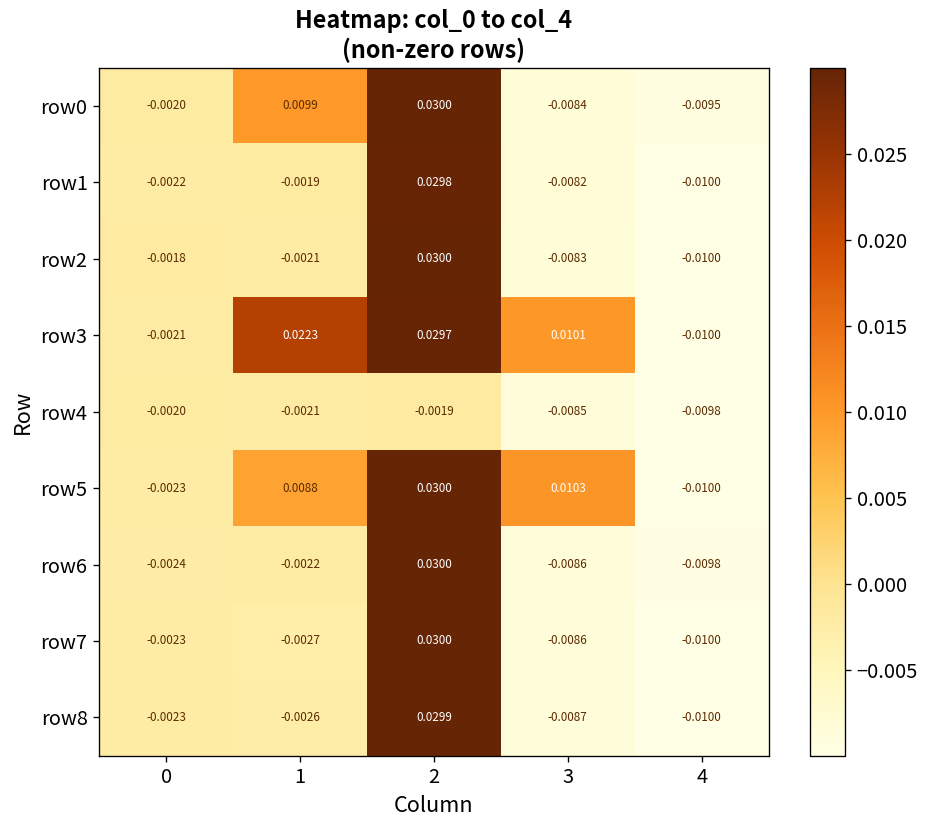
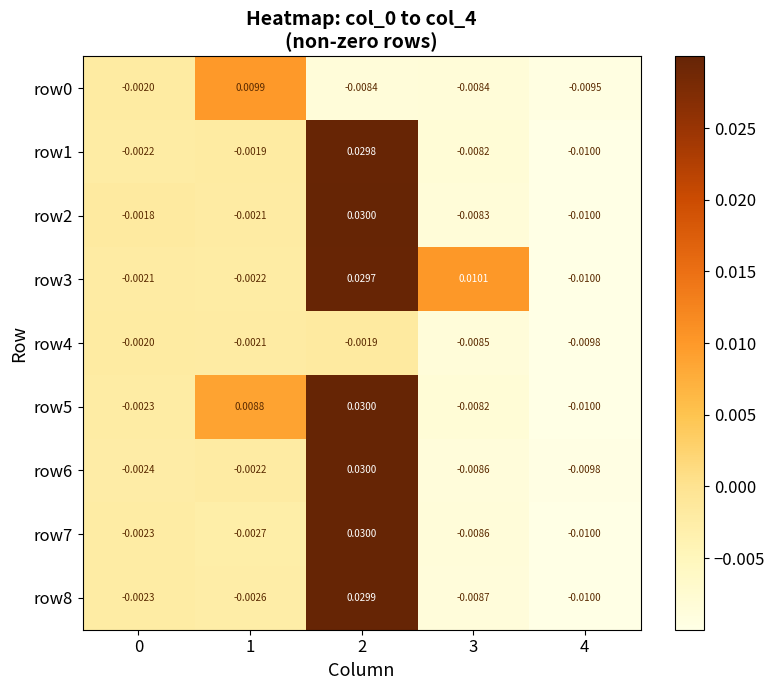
  {
    "row0": {
      "0": -0.0020,
      "1": 0.0099,
-     "2": 0.0300,
+     "2": -0.0084,
      "3": -0.0084,
      "4": -0.0095
    },
    "row1": {
      "0": -0.0022,
      "1": -0.0019,
      "2": 0.0298,
      "3": -0.0082,
      "4": -0.0100
    },
    "row2": {
      "0": -0.0018,
      "1": -0.0021,
      "2": 0.0300,
      "3": -0.0083,
      "4": -0.0100
    },
    "row3": {
      "0": -0.0021,
-     "1": 0.0223,
+     "1": -0.0022,
      "2": 0.0297,
      "3": 0.0101,
      "4": -0.0100
    },
    "row4": {
      "0": -0.0020,
      "1": -0.0021,
      "2": -0.0019,
      "3": -0.0085,
      "4": -0.0098
    },
    "row5": {
      "0": -0.0023,
      "1": 0.0088,
      "2": 0.0300,
-     "3": 0.0103,
+     "3": -0.0082,
      "4": -0.0100
    },
    "row6": {
      "0": -0.0024,
      "1": -0.0022,
      "2": 0.0300,
      "3": -0.0086,
      "4": -0.0098
    },
    "row7": {
      "0": -0.0023,
      "1": -0.0027,
      "2": 0.0300,
      "3": -0.0086,
      "4": -0.0100
    },
    "row8": {
      "0": -0.0023,
      "1": -0.0026,
      "2": 0.0299,
      "3": -0.0087,
      "4": -0.0100
    }
  }
